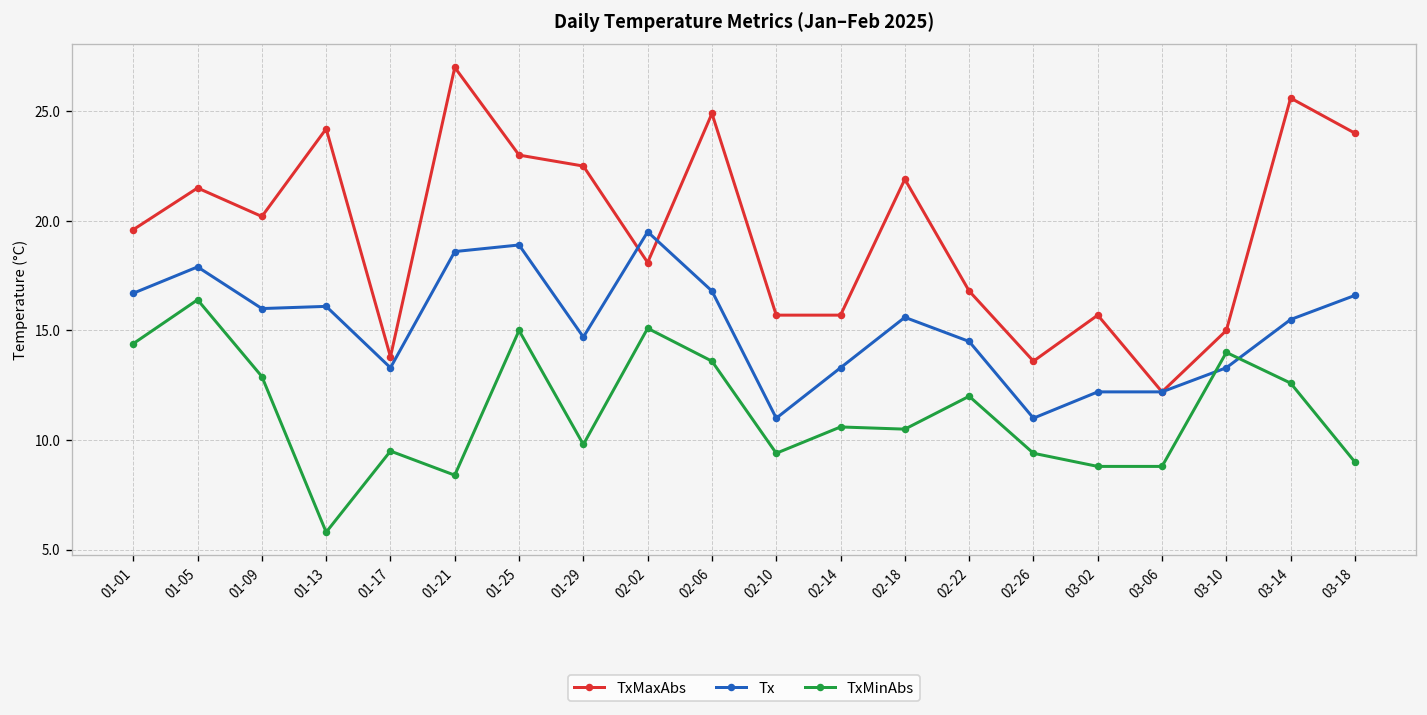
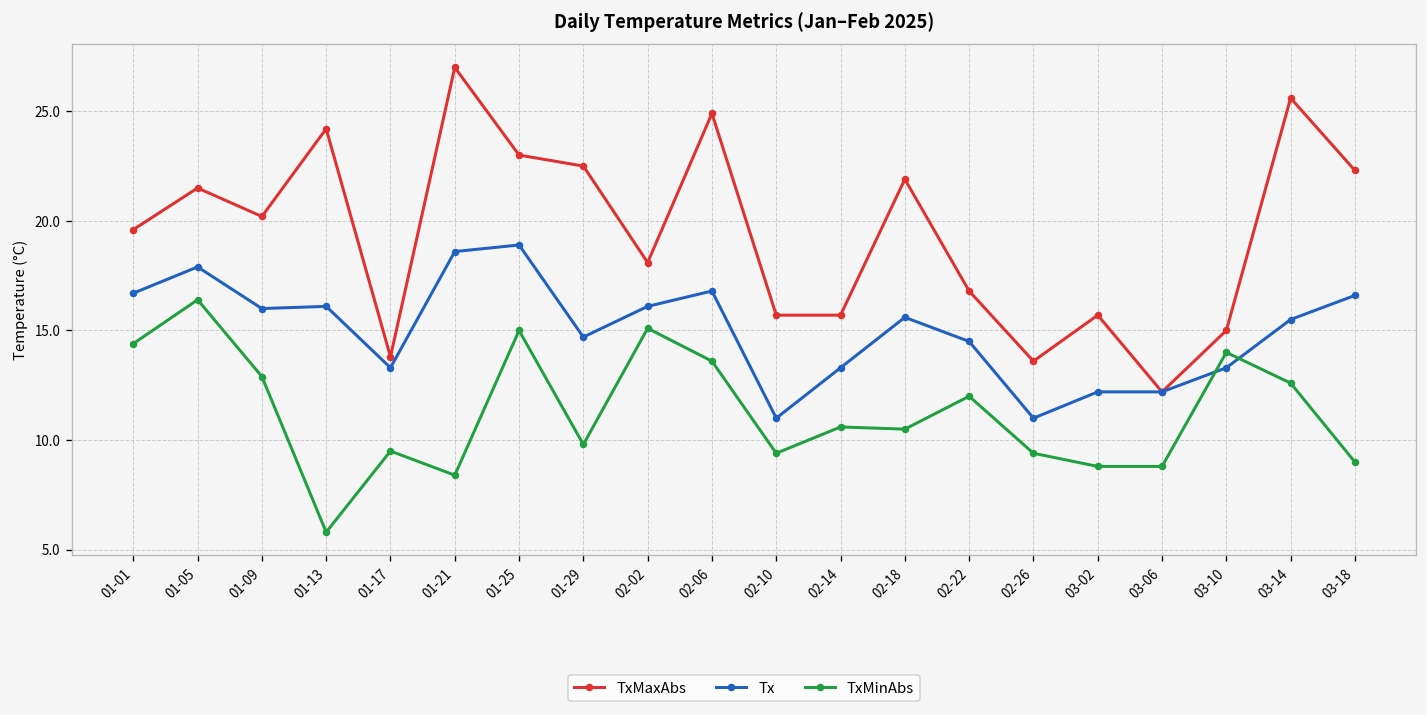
  {
    "TxMaxAbs": {
      "01-01": 19.6,
      "01-05": 21.5,
      "01-09": 20.2,
      "01-13": 24.2,
      "01-17": 13.8,
      "01-21": 27.0,
      "01-25": 23.0,
      "01-29": 22.5,
      "02-02": 18.1,
      "02-06": 24.9,
      "02-10": 15.7,
      "02-14": 15.7,
      "02-18": 21.9,
      "02-22": 16.8,
      "02-26": 13.6,
      "03-02": 15.7,
      "03-10": 15.0,
      "03-14": 25.6,
-     "03-18": 24.0
+     "03-18": 22.3
    },
    "Tx": {
      "01-01": 16.7,
      "01-05": 17.9,
      "01-09": 16.0,
      "01-13": 16.1,
      "01-17": 13.3,
      "01-21": 18.6,
      "01-25": 18.9,
      "01-29": 14.7,
-     "02-02": 19.5,
+     "02-02": 16.1,
      "02-06": 16.8,
      "02-10": 11.0,
      "02-14": 13.3,
      "02-18": 15.6,
      "02-22": 14.5,
      "02-26": 11.0,
      "03-02": 12.2,
      "03-10": 13.3,
      "03-14": 15.5,
      "03-18": 16.6
    },
    "TxMinAbs": {
      "01-01": 14.4,
      "01-05": 16.4,
      "01-09": 12.9,
      "01-13": 5.8,
      "01-17": 9.5,
      "01-21": 8.4,
      "01-25": 15.0,
      "01-29": 9.8,
      "02-02": 15.1,
      "02-06": 13.6,
      "02-10": 9.4,
      "02-14": 10.6,
      "02-18": 10.5,
      "02-22": 12.0,
      "02-26": 9.4,
      "03-02": 8.8,
      "03-06": 8.8,
      "03-10": 14.0,
      "03-14": 12.6,
      "03-18": 9.0
    }
  }
